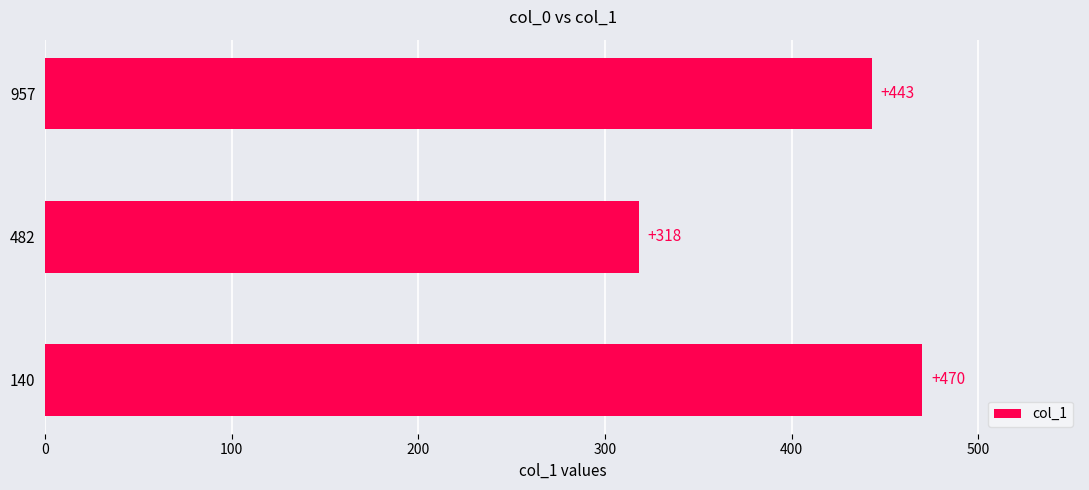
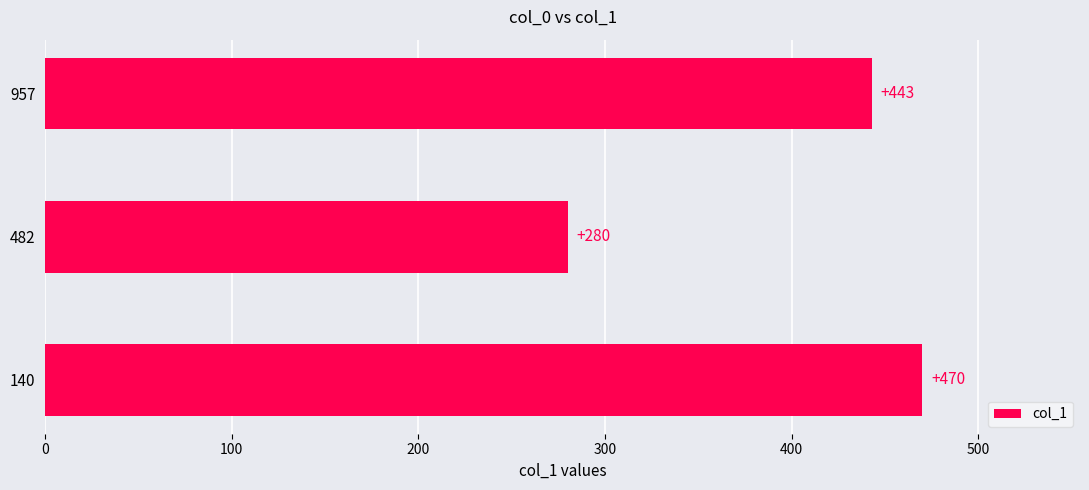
  {
    "957": "+443",
-   "482": "+318",
+   "482": "+280",
    "140": "+470"
  }
